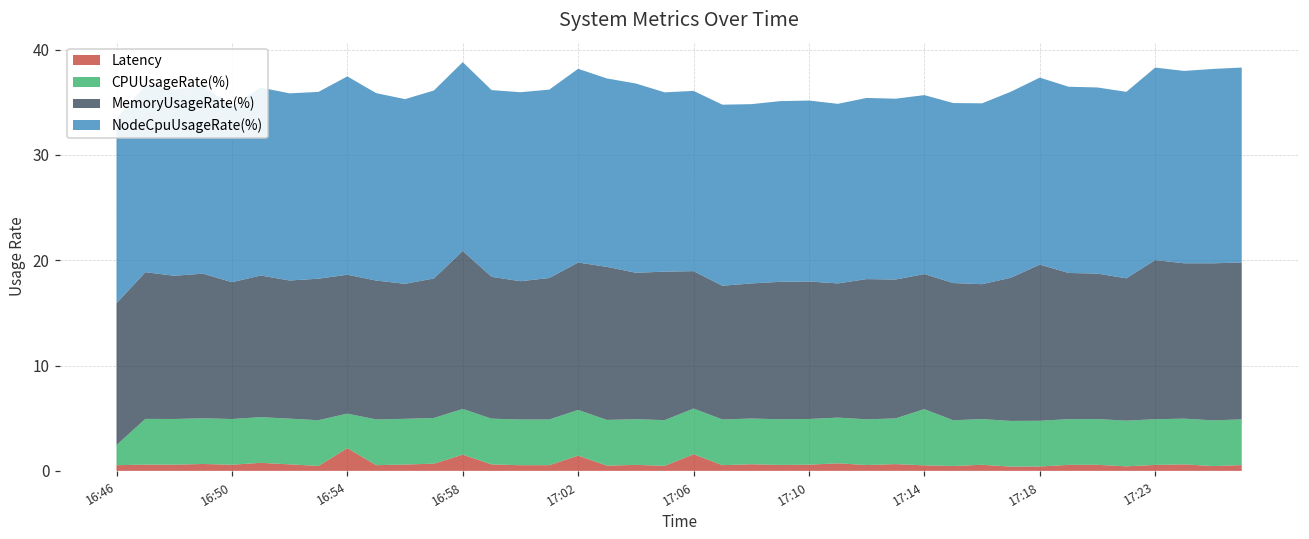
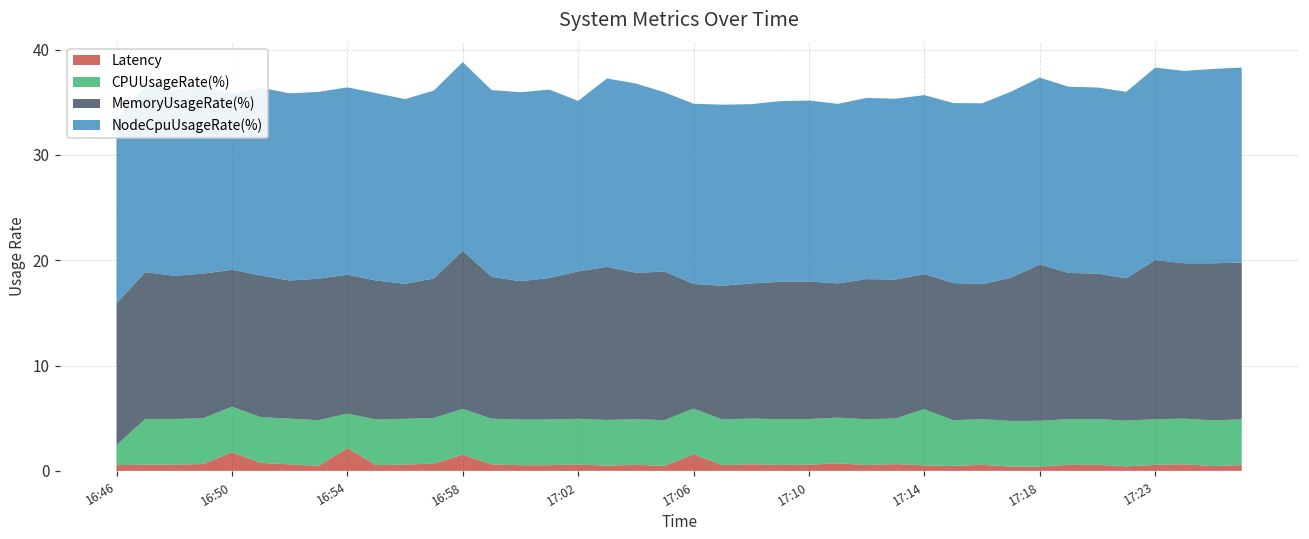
  {
    "Latency": {
      "16:46": 1,
-     "16:50": 1,
+     "16:50": 2,
      "16:54": 2,
      "16:58": 2,
-     "17:02": 1.4,
+     "17:02": 0.6,
      "17:06": 2,
      "17:10": 1,
      "17:14": 1,
      "17:18": 0,
      "17:23": 1
    },
    "CPUUsageRate(%)": {
      "16:46": 2,
      "16:50": 4,
      "16:54": 3,
      "16:58": 4,
      "17:02": 4,
      "17:06": 4,
      "17:10": 4,
      "17:14": 5,
      "17:18": 4,
      "17:23": 4
    },
    "MemoryUsageRate(%)": {
      "16:46": 13,
      "16:50": 13,
      "16:54": 13,
      "16:58": 15,
      "17:02": 14,
-     "17:06": 13,
+     "17:06": 12,
      "17:10": 13,
      "17:14": 13,
      "17:18": 15,
      "17:23": 15
    },
    "NodeCpuUsageRate(%)": {
-     "16:54": 19,
+     "16:54": 18,
      "16:58": 18,
-     "17:02": 18,
+     "17:02": 16,
      "17:06": 17,
      "17:10": 17,
      "17:14": 17,
      "17:18": 18,
      "17:23": 18
    }
  }
